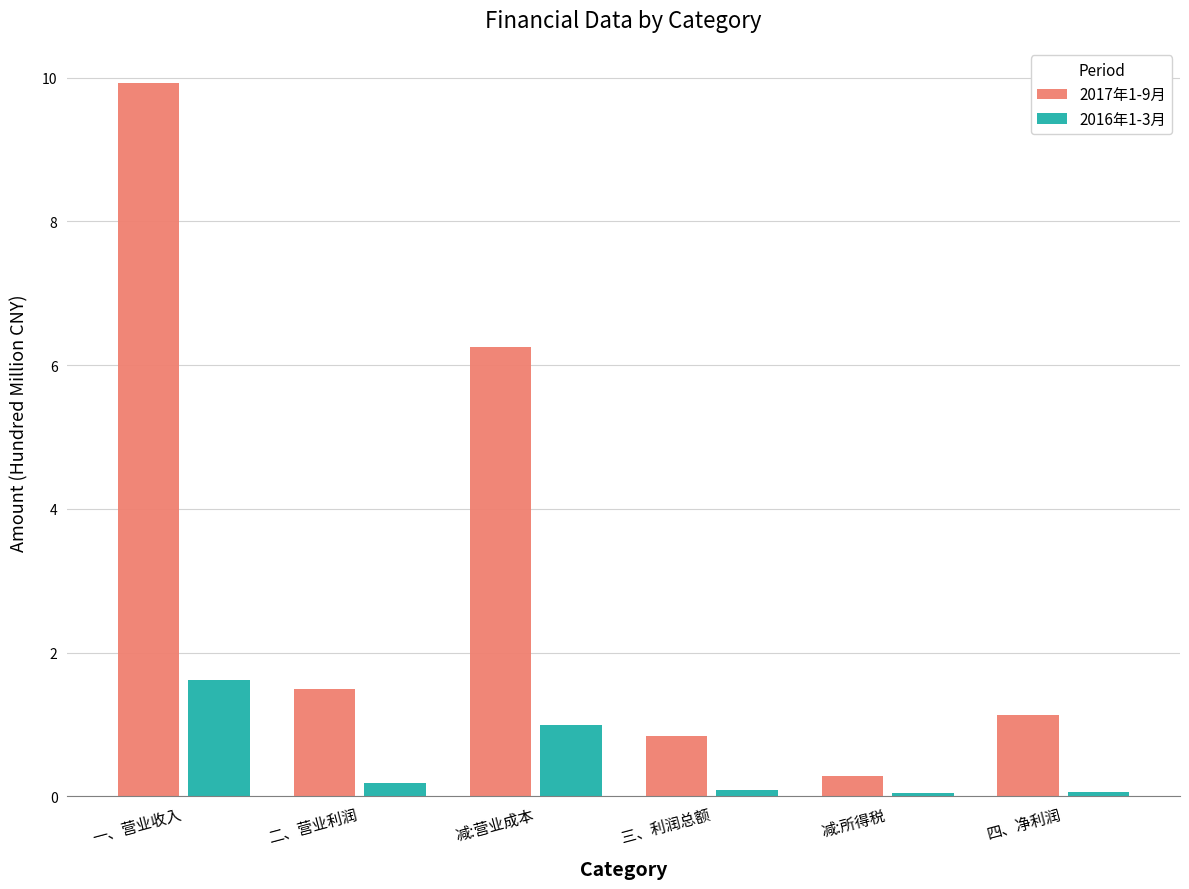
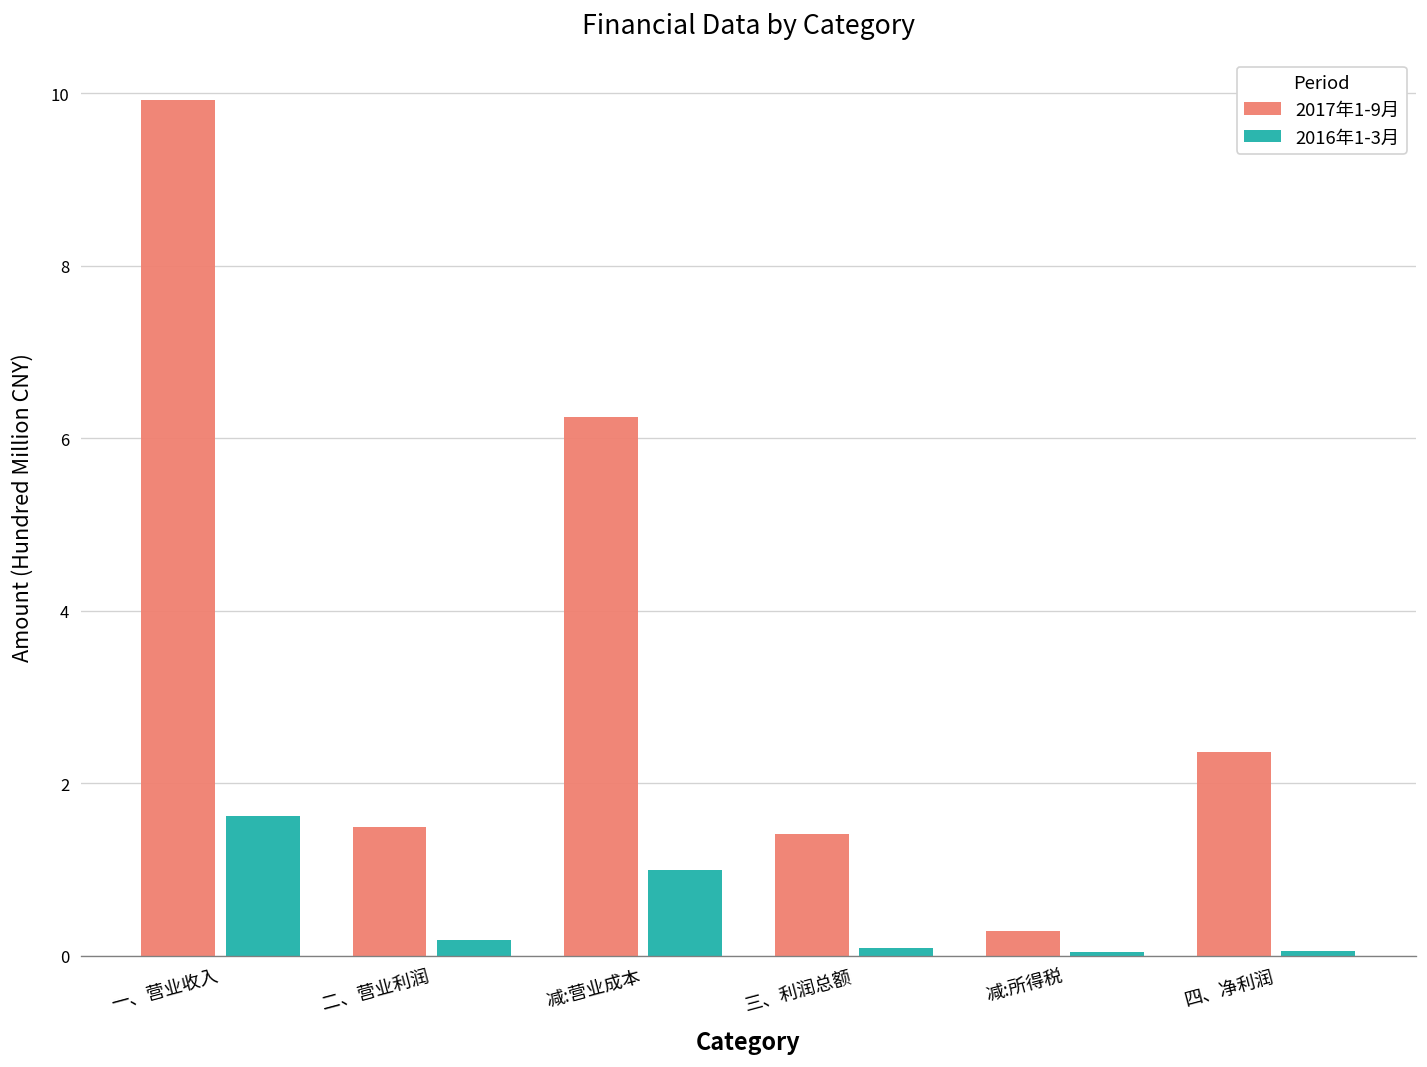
  {
    "2017年1-9月": {
      "一、营业收入": 9.9,
      "二、营业利润": 1.5,
      "减:营业成本": 6.3,
-     "三、利润总额": 0.8,
+     "三、利润总额": 1.4,
      "减:所得税": 0.3,
-     "四、净利润": 1.1
+     "四、净利润": 2.4
    },
    "2016年1-3月": {
      "一、营业收入": 1.6,
      "二、营业利润": 0.2,
      "减:营业成本": 1.0,
      "三、利润总额": 0.1,
      "减:所得税": 0.0,
      "四、净利润": 0.1
    }
  }
